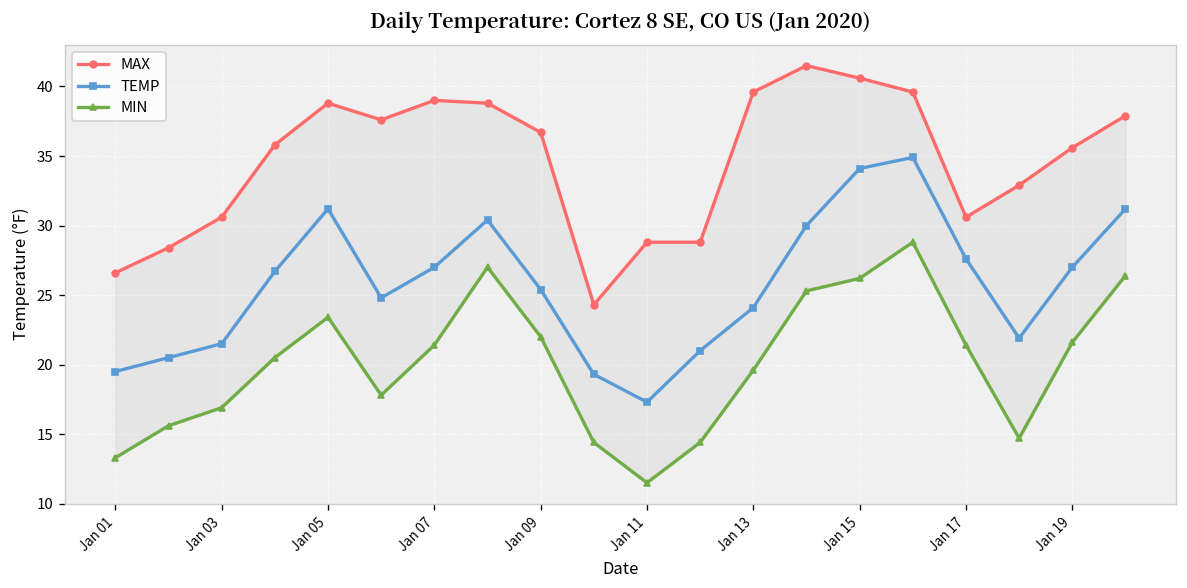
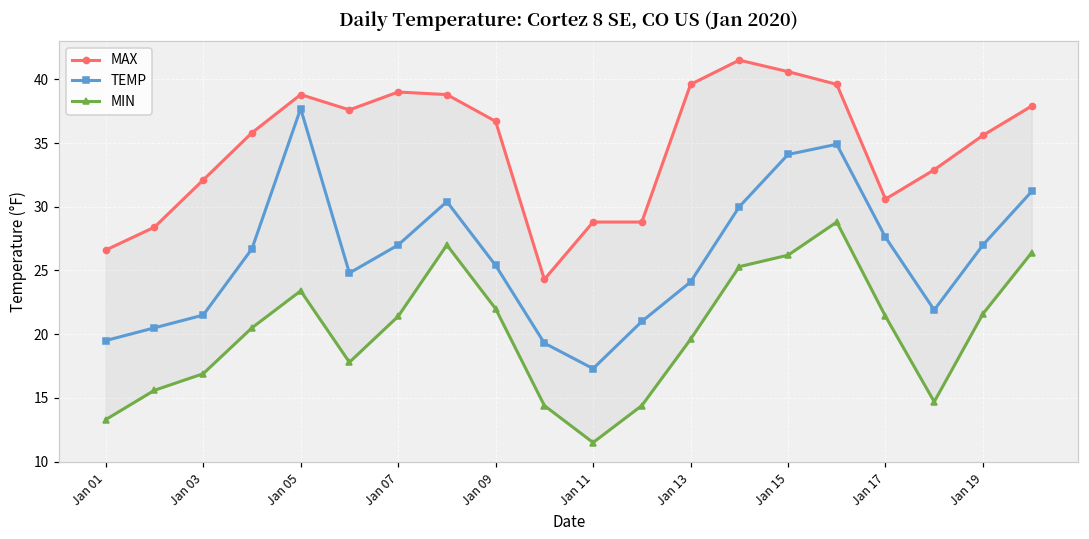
  {
    "MAX": {
      "Jan 01": 26.6,
-     "Jan 03": 30.6,
+     "Jan 03": 32.1,
      "Jan 05": 38.8,
      "Jan 07": 39.0,
      "Jan 09": 36.7,
      "Jan 11": 28.8,
      "Jan 13": 39.6,
      "Jan 15": 40.6,
      "Jan 17": 30.6,
      "Jan 19": 35.6
    },
    "TEMP": {
      "Jan 01": 19.5,
      "Jan 03": 21.5,
-     "Jan 05": 31.2,
+     "Jan 05": 37.7,
      "Jan 07": 27.0,
      "Jan 09": 25.4,
      "Jan 11": 17.3,
      "Jan 13": 24.1,
      "Jan 15": 34.1,
      "Jan 17": 27.6,
      "Jan 19": 27.0
    },
    "MIN": {
      "Jan 01": 13.3,
      "Jan 03": 16.9,
      "Jan 05": 23.4,
      "Jan 07": 21.4,
      "Jan 09": 22.0,
      "Jan 11": 11.5,
      "Jan 13": 19.6,
      "Jan 15": 26.2,
      "Jan 17": 21.4,
      "Jan 19": 21.6
    }
  }
